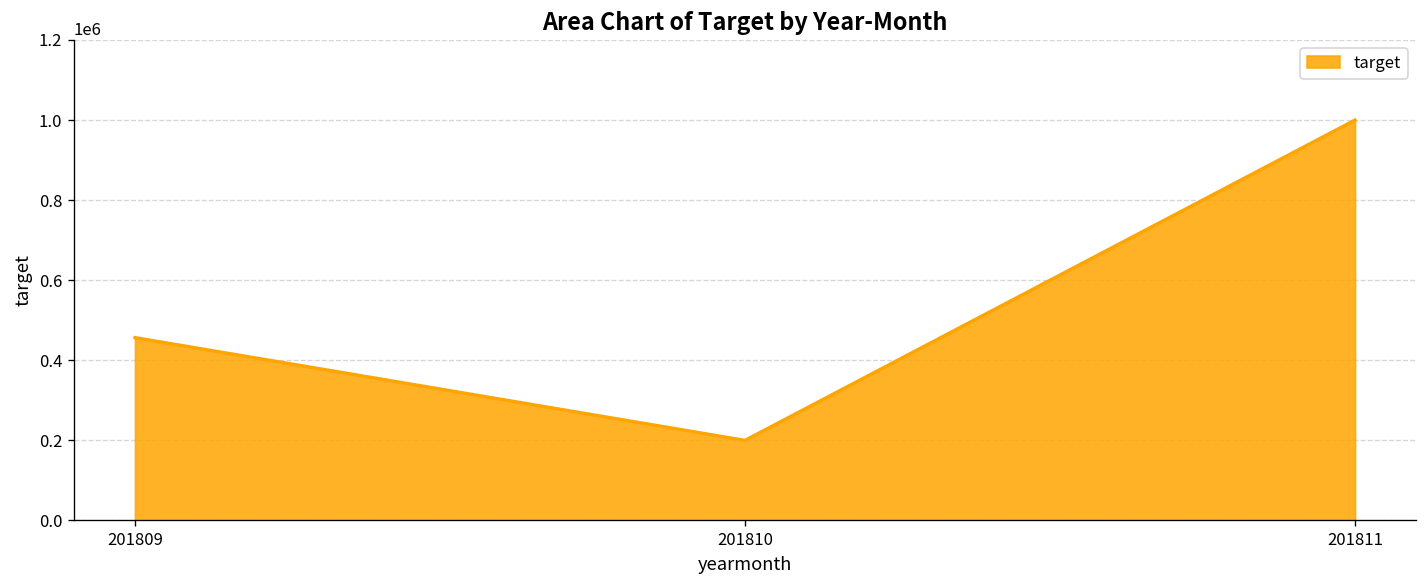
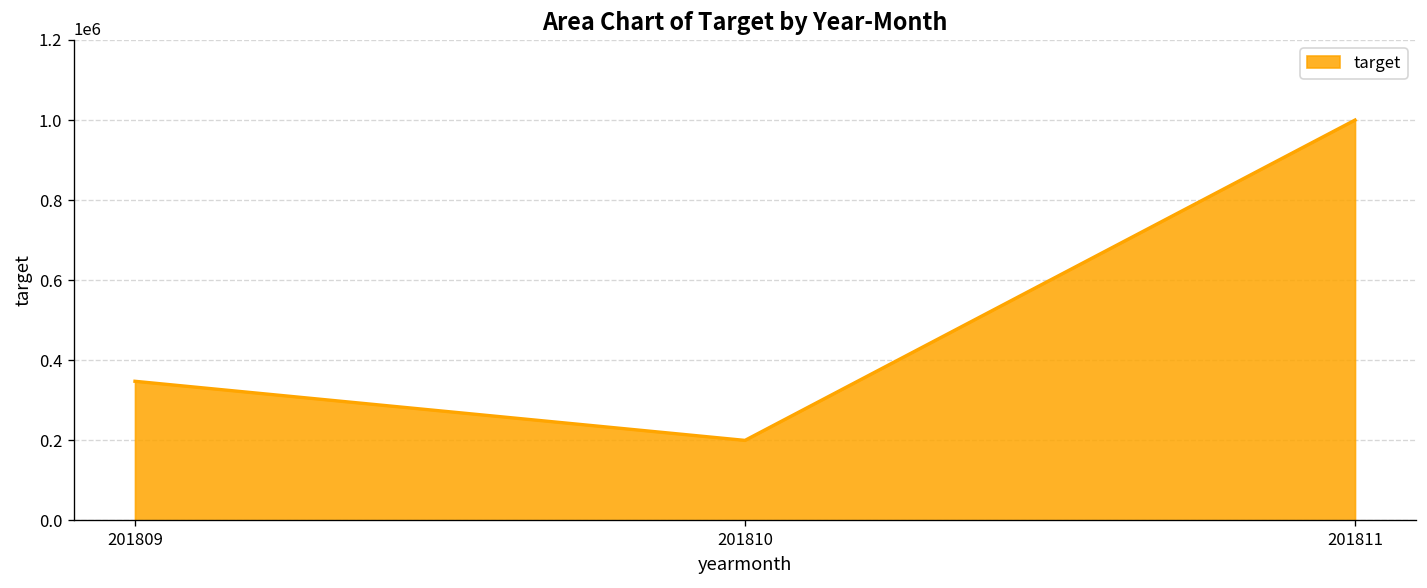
  {
-   "201809": 460000,
+   "201809": 350000,
    "201810": 200000,
    "201811": 1000000
  }
